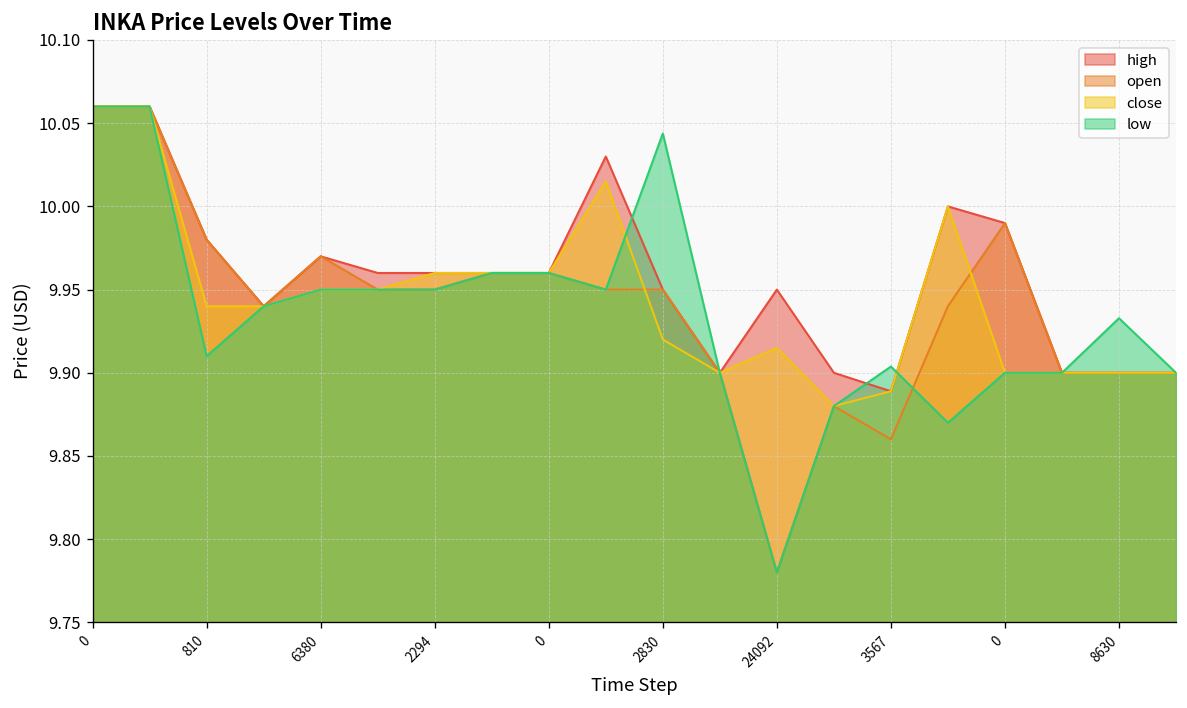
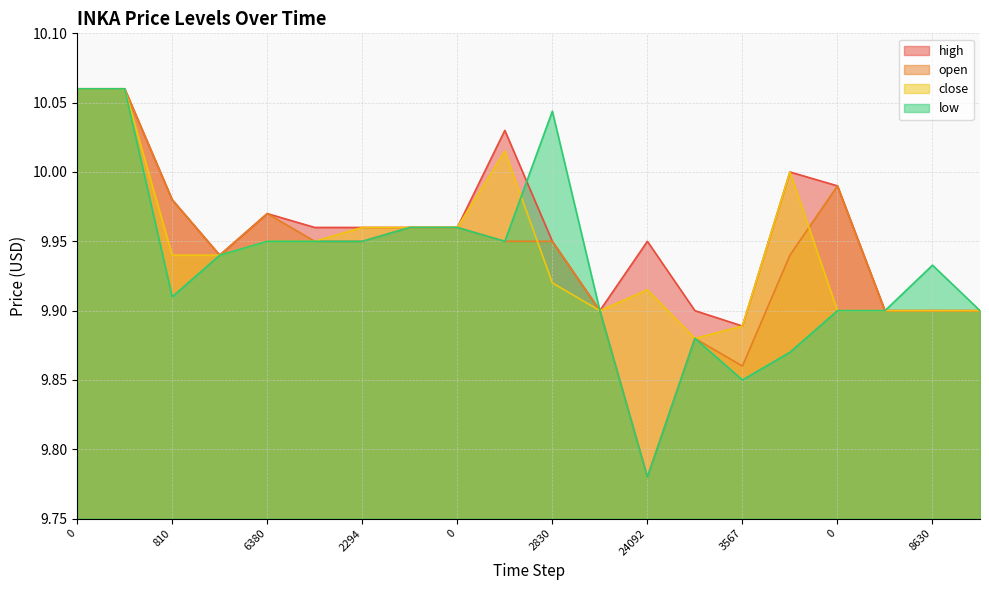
  {
    "low": {
      "810": 9.910,
      "2830": 10.044,
-     "3567": 9.904,
+     "3567": 9.850,
      "8630": 9.933
    }
  }
